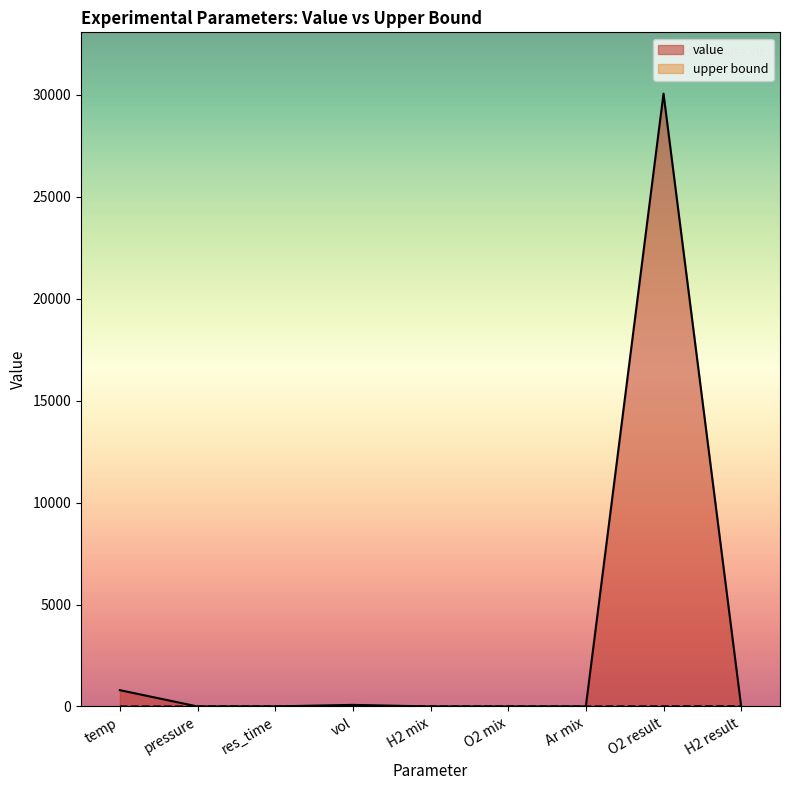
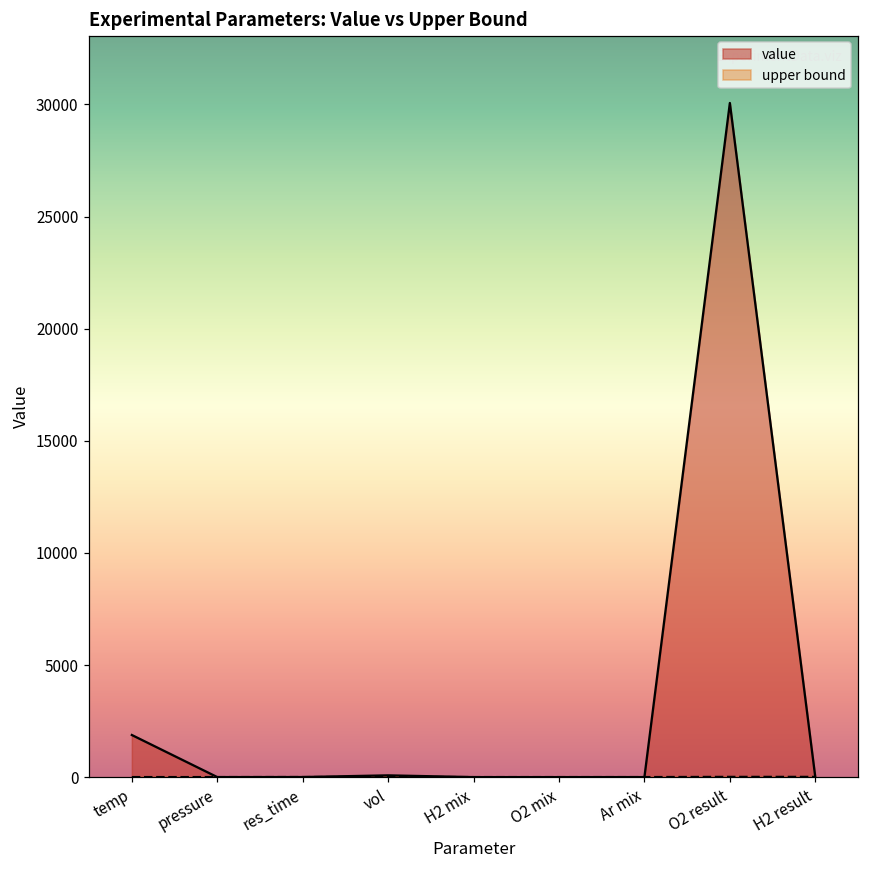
  {
    "value": {
-     "temp": 800,
+     "temp": 1900,
      "O2 result": 30100
    },
    "upper bound": {
      "temp": 0,
      "O2 result": 0
    }
  }
